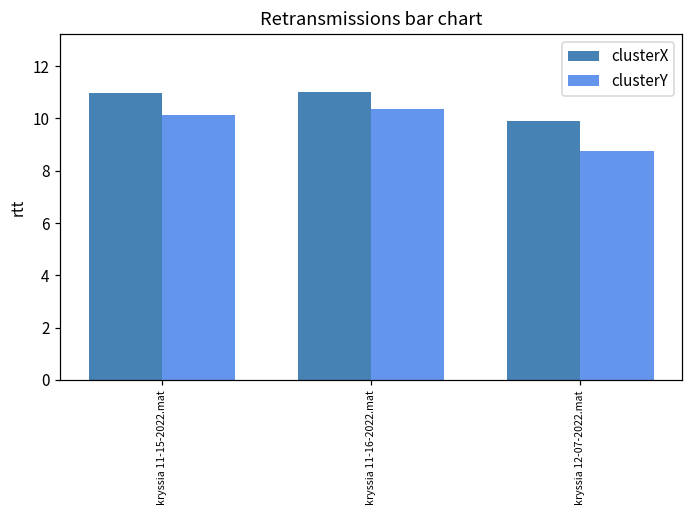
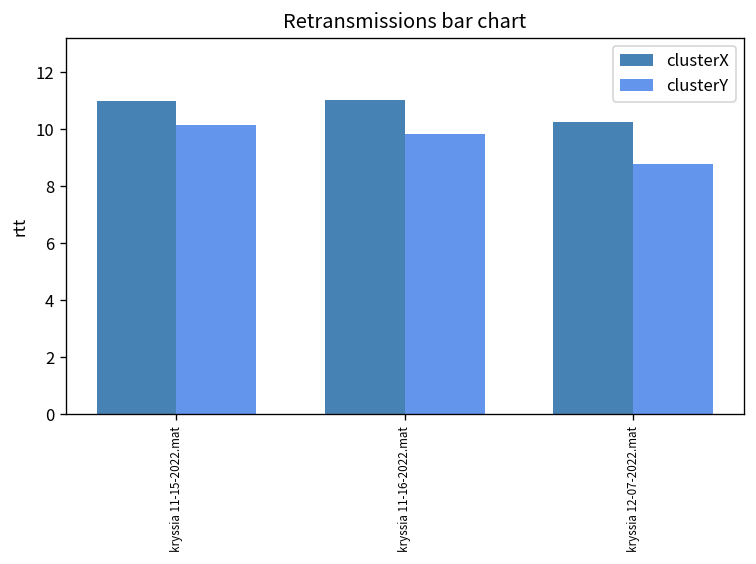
  {
    "clusterX": {
      "kryssia 11-15-2022.mat": 11.0,
      "kryssia 11-16-2022.mat": 11.0,
-     "kryssia 12-07-2022.mat": 9.9
+     "kryssia 12-07-2022.mat": 10.3
    },
    "clusterY": {
      "kryssia 11-15-2022.mat": 10.1,
-     "kryssia 11-16-2022.mat": 10.3,
+     "kryssia 11-16-2022.mat": 9.8,
      "kryssia 12-07-2022.mat": 8.8
    }
  }
